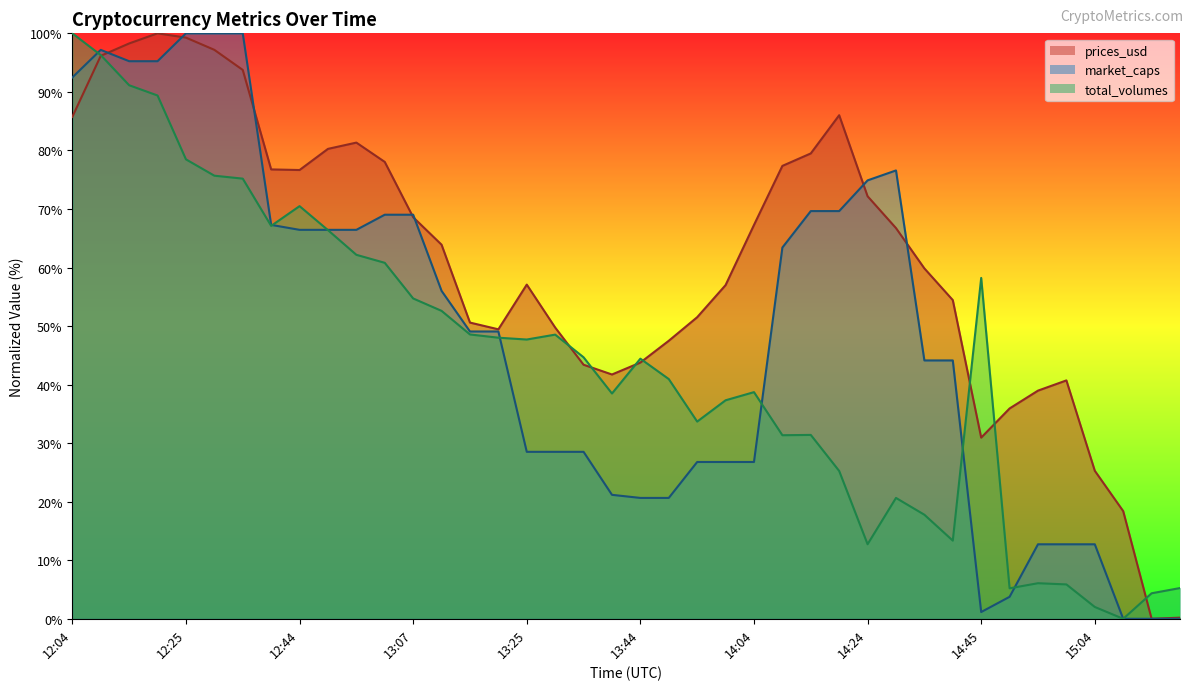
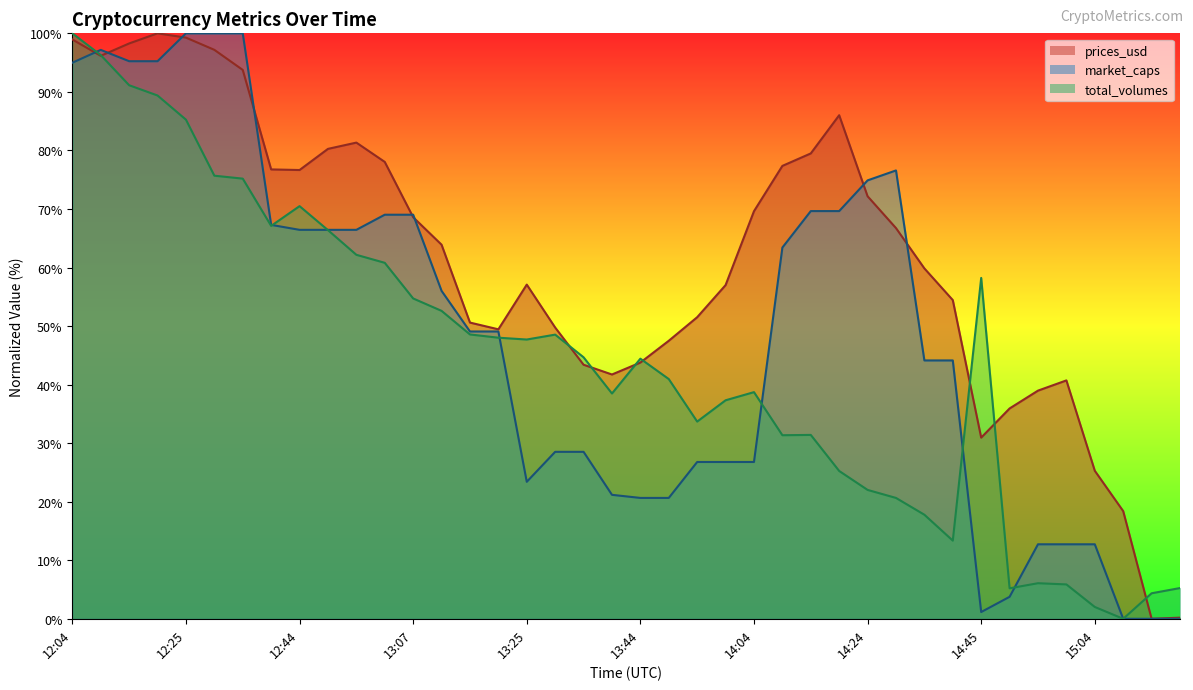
  {
    "prices_usd": {
-     "12:04": "86%",
+     "12:04": "99%",
      "12:25": "99%",
      "12:44": "77%",
      "13:25": "57%",
      "13:44": "44%",
-     "14:04": "67%",
+     "14:04": "70%",
      "14:24": "72%",
      "14:45": "31%",
      "15:04": "25%"
    },
    "market_caps": {
-     "12:04": "92%",
+     "12:04": "95%",
      "12:25": "100%",
      "12:44": "66%",
-     "13:25": "29%",
+     "13:25": "23%",
      "13:44": "21%",
      "14:04": "27%",
      "14:24": "75%",
      "14:45": "1%",
      "15:04": "13%"
    },
    "total_volumes": {
      "12:04": "100%",
-     "12:25": "78%",
+     "12:25": "85%",
      "12:44": "70%",
      "13:07": "55%",
      "13:25": "48%",
      "13:44": "44%",
      "14:04": "39%",
-     "14:24": "13%",
+     "14:24": "22%",
      "14:45": "58%",
      "15:04": "2%"
    }
  }
